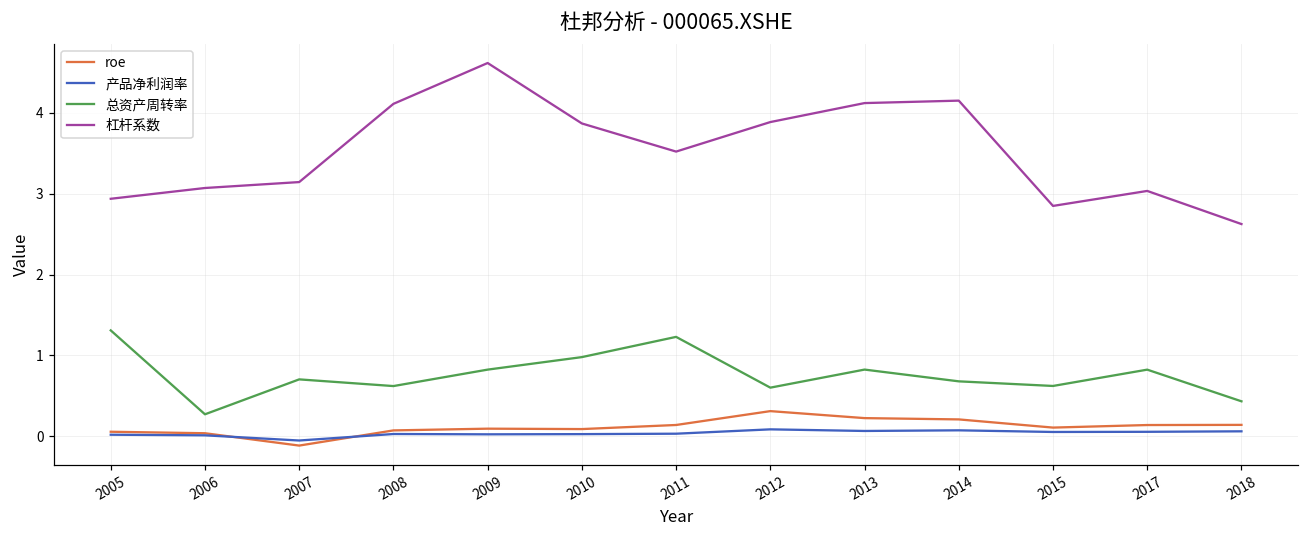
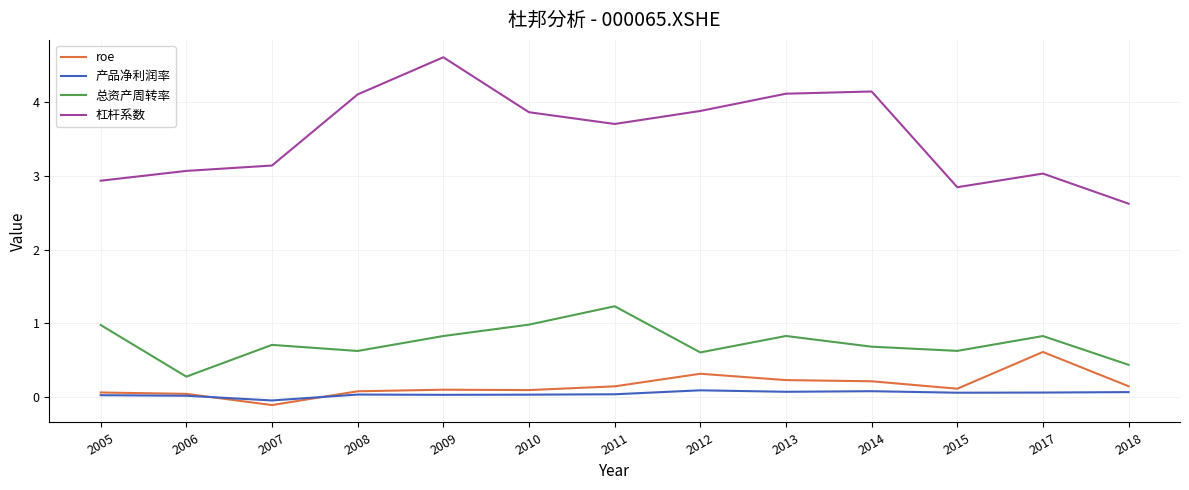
  {
    "roe": {
      "2005": 0.1,
      "2007": -0.1,
      "2008": 0.1,
      "2009": 0.1,
      "2010": 0.1,
      "2011": 0.1,
      "2012": 0.3,
      "2013": 0.2,
      "2014": 0.2,
      "2015": 0.1,
-     "2017": 0.1,
+     "2017": 0.6,
      "2018": 0.1
    },
    "产品净利润率": {
      "2005": 0.0,
      "2007": -0.1,
      "2008": 0.0,
      "2009": 0.0,
      "2010": 0.0,
      "2011": 0.0,
      "2012": 0.1,
      "2013": 0.1,
      "2014": 0.1,
      "2015": 0.1,
      "2017": 0.1,
      "2018": 0.1
    },
    "总资产周转率": {
-     "2005": 1.3,
+     "2005": 1.0,
      "2006": 0.3,
      "2007": 0.7,
      "2008": 0.6,
      "2009": 0.8,
      "2010": 1.0,
      "2011": 1.2,
      "2012": 0.6,
      "2013": 0.8,
      "2014": 0.7,
      "2015": 0.6,
      "2017": 0.8,
      "2018": 0.4
    },
    "杠杆系数": {
      "2005": 2.9,
      "2006": 3.1,
      "2007": 3.1,
      "2008": 4.1,
      "2009": 4.6,
      "2010": 3.9,
-     "2011": 3.5,
+     "2011": 3.7,
      "2012": 3.9,
      "2013": 4.1,
      "2014": 4.1,
      "2015": 2.8,
      "2017": 3.0,
      "2018": 2.6
    }
  }
